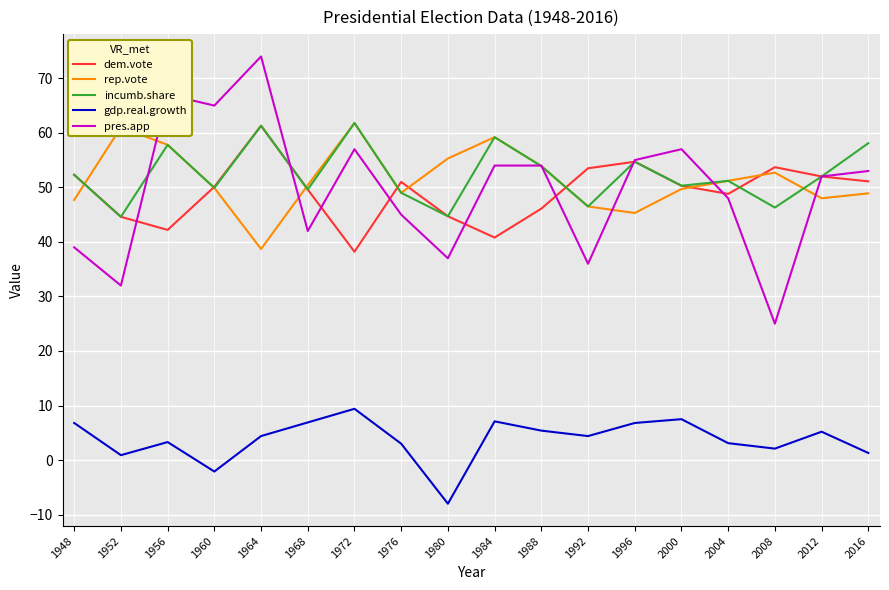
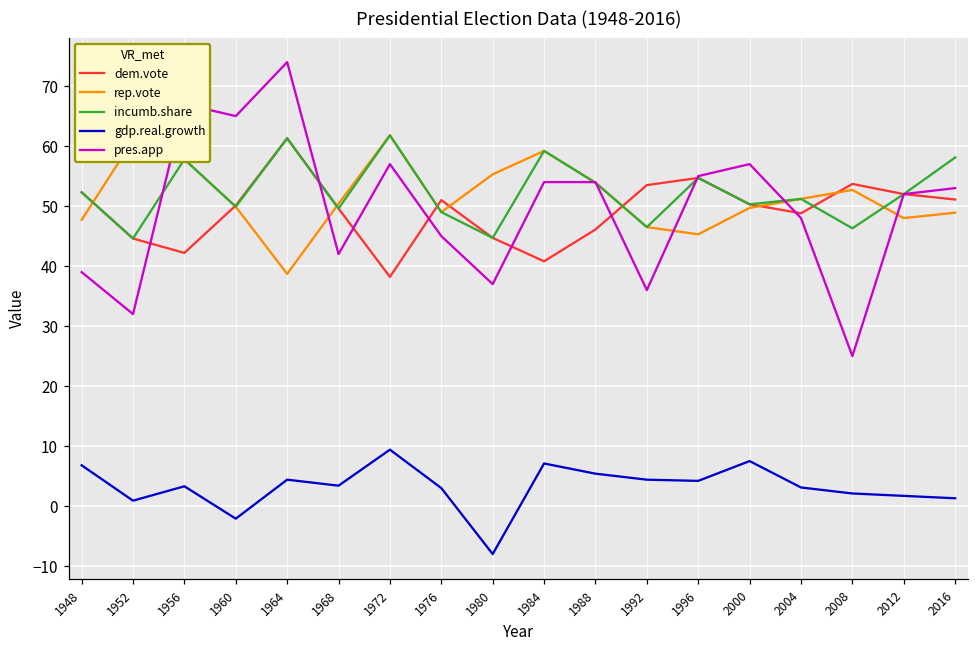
  {
    "dem.vote": {
      "1956": 42,
      "1972": 38,
      "1976": 51,
      "1984": 41,
      "1988": 46,
      "1992": 54,
      "2004": 49,
      "2008": 54,
      "2016": 51
    },
    "rep.vote": {
      "1948": 48,
      "1964": 39,
      "1968": 50,
      "1980": 55,
      "1996": 45,
      "2000": 50,
      "2008": 53,
      "2012": 48,
      "2016": 49
    },
    "incumb.share": {
      "2008": 46,
      "2016": 58
    },
    "gdp.real.growth": {
      "1948": 7,
      "1952": 1,
      "1956": 3,
      "1960": -2,
      "1964": 4,
-     "1968": 7,
+     "1968": 3,
      "1972": 9,
      "1976": 3,
      "1980": -8,
      "1984": 7,
      "1988": 5,
      "1992": 4,
-     "1996": 7,
+     "1996": 4,
      "2000": 8,
      "2004": 3,
      "2008": 2,
-     "2012": 5,
+     "2012": 2,
      "2016": 1
    },
    "pres.app": {
      "1948": 39,
      "1952": 32,
      "1960": 65,
      "1964": 74,
      "1968": 42,
      "1972": 57,
      "1976": 45,
      "1980": 37,
      "1984": 54,
      "1992": 36,
      "2000": 57,
      "2004": 48,
      "2008": 25,
      "2016": 53
    }
  }
